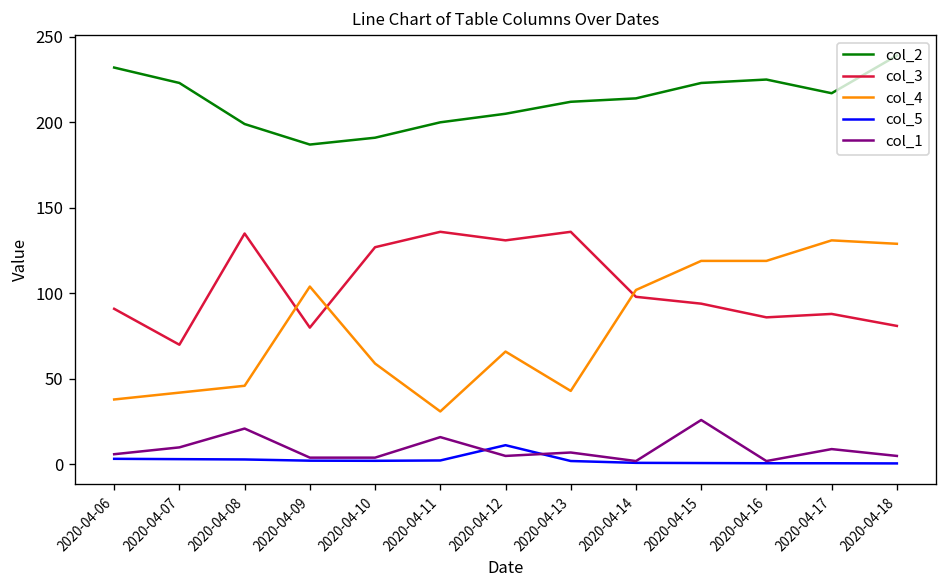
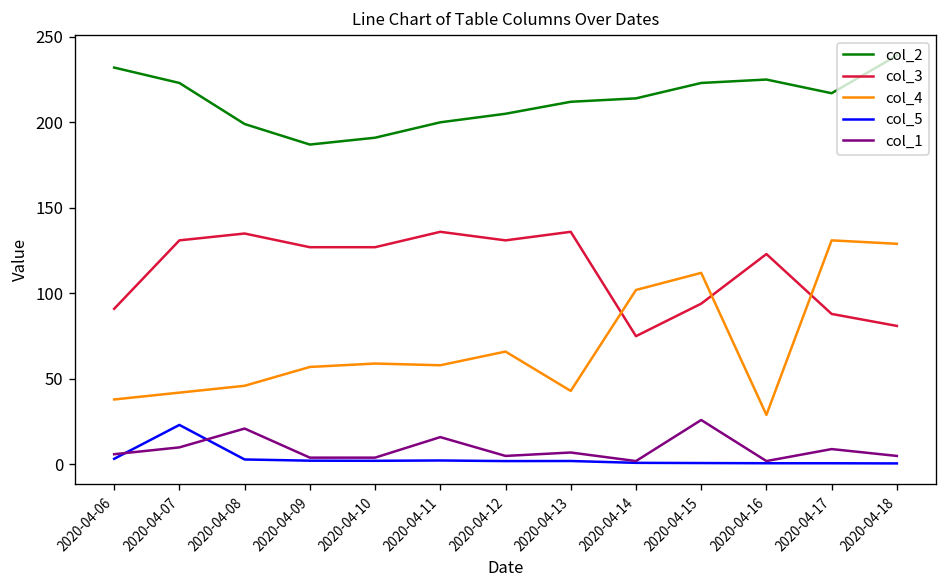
  {
    "col_2": {
      "2020-04-06": 232,
      "2020-04-07": 223,
      "2020-04-08": 199,
      "2020-04-09": 187,
      "2020-04-10": 191,
      "2020-04-11": 200,
      "2020-04-12": 205,
      "2020-04-13": 212,
      "2020-04-14": 214,
      "2020-04-15": 223,
      "2020-04-16": 225,
      "2020-04-17": 217
    },
    "col_3": {
      "2020-04-06": 91,
-     "2020-04-07": 70,
+     "2020-04-07": 131,
      "2020-04-08": 135,
-     "2020-04-09": 80,
+     "2020-04-09": 127,
      "2020-04-10": 127,
      "2020-04-11": 136,
      "2020-04-12": 131,
      "2020-04-13": 136,
-     "2020-04-14": 98,
+     "2020-04-14": 75,
      "2020-04-15": 94,
-     "2020-04-16": 86,
+     "2020-04-16": 123,
      "2020-04-17": 88,
      "2020-04-18": 81
    },
    "col_4": {
      "2020-04-06": 38,
      "2020-04-07": 42,
      "2020-04-08": 46,
-     "2020-04-09": 104,
+     "2020-04-09": 57,
      "2020-04-10": 59,
-     "2020-04-11": 31,
+     "2020-04-11": 58,
      "2020-04-12": 66,
      "2020-04-13": 43,
      "2020-04-14": 102,
-     "2020-04-15": 119,
-     "2020-04-16": 119,
+     "2020-04-15": 112,
+     "2020-04-16": 29,
      "2020-04-17": 131,
      "2020-04-18": 129
    },
    "col_5": {
      "2020-04-06": 3,
-     "2020-04-07": 3,
+     "2020-04-07": 23,
      "2020-04-08": 3,
      "2020-04-10": 2,
      "2020-04-11": 2,
-     "2020-04-12": 11,
+     "2020-04-12": 2,
      "2020-04-13": 2,
      "2020-04-15": 1,
      "2020-04-17": 1,
      "2020-04-18": 1
    },
    "col_1": {
      "2020-04-06": 6,
      "2020-04-07": 10,
      "2020-04-08": 21,
      "2020-04-10": 4,
      "2020-04-11": 16,
      "2020-04-12": 5,
      "2020-04-13": 7,
      "2020-04-15": 26,
      "2020-04-17": 9,
      "2020-04-18": 5
    }
  }
